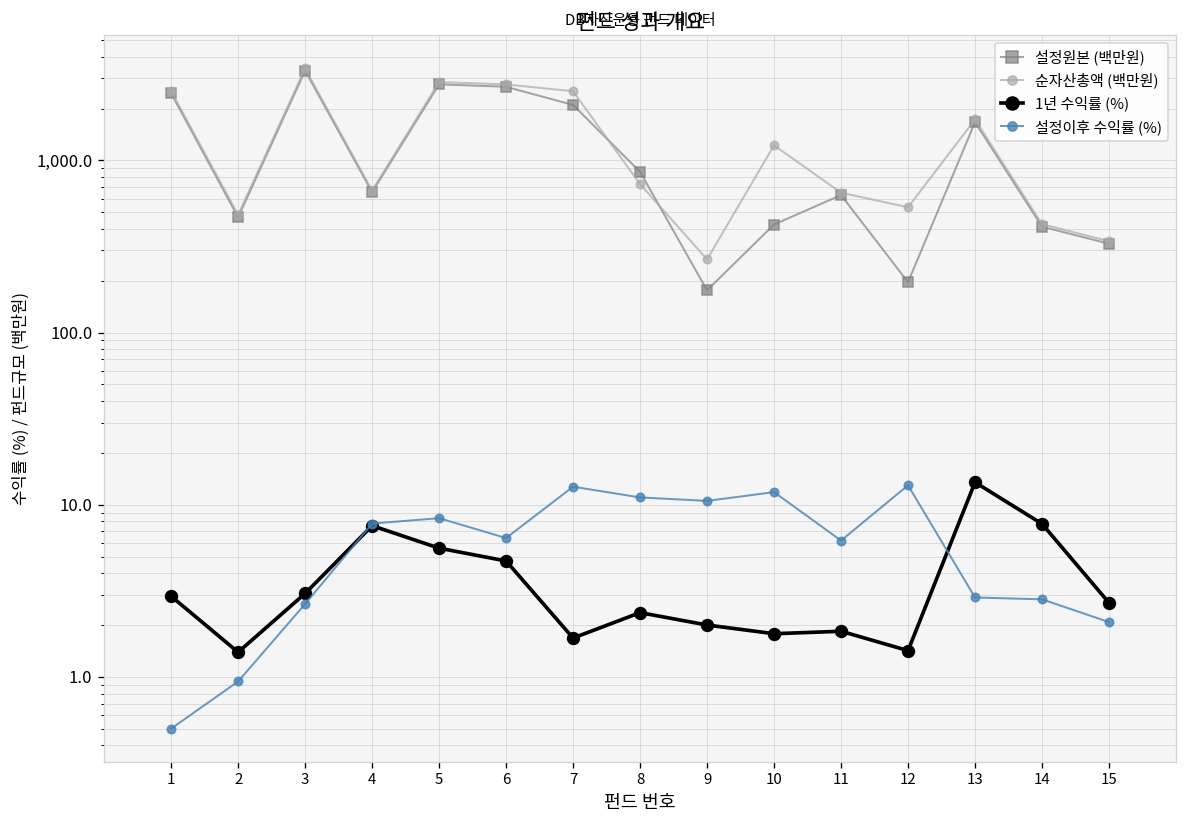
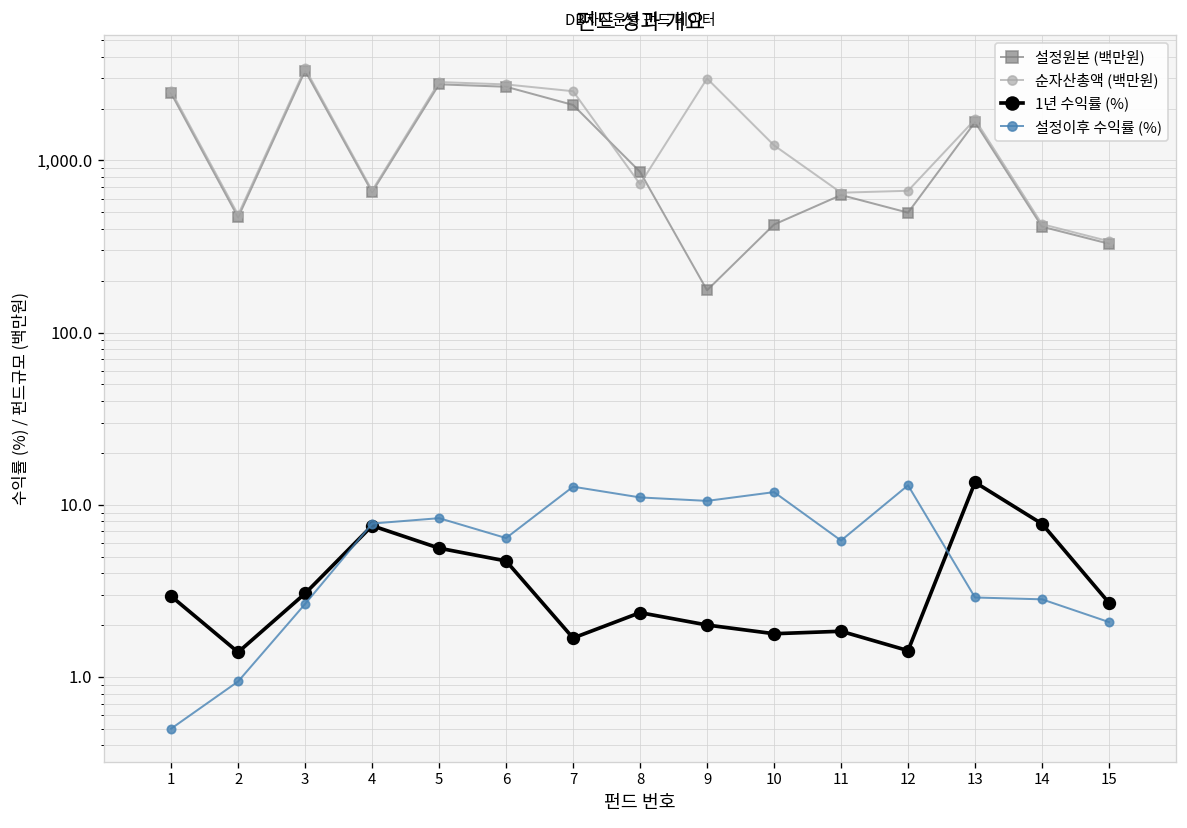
  {
    "설정원본 (백만원)": {
      "7": "2,100",
      "8": "900",
      "9": "180",
      "10": "420",
-     "12": "200"
+     "12": "500"
    },
    "순자산총액 (백만원)": {
      "7": "2,500",
      "8": "700",
-     "9": "270",
+     "9": "3,000",
      "10": "1,200",
-     "12": "530"
+     "12": "700"
    },
    "1년 수익률 (%)": {
      "1": "3",
      "2": "1.4",
      "3": "3",
      "5": "5.6",
      "6": "4.7",
      "7": "1.7",
      "8": "2.4",
      "9": "2",
      "10": "1.8",
      "11": "1.8",
      "12": "1.4",
      "13": "13",
      "14": "8",
      "15": "2.7"
    },
    "설정이후 수익률 (%)": {
      "1": "0.50",
      "2": "0.9",
      "3": "2.7",
      "5": "8",
      "6": "6",
      "7": "13",
      "8": "11",
      "9": "11",
      "10": "12",
      "11": "6",
      "12": "13",
      "13": "3",
      "14": "2.8",
      "15": "2"
    }
  }
